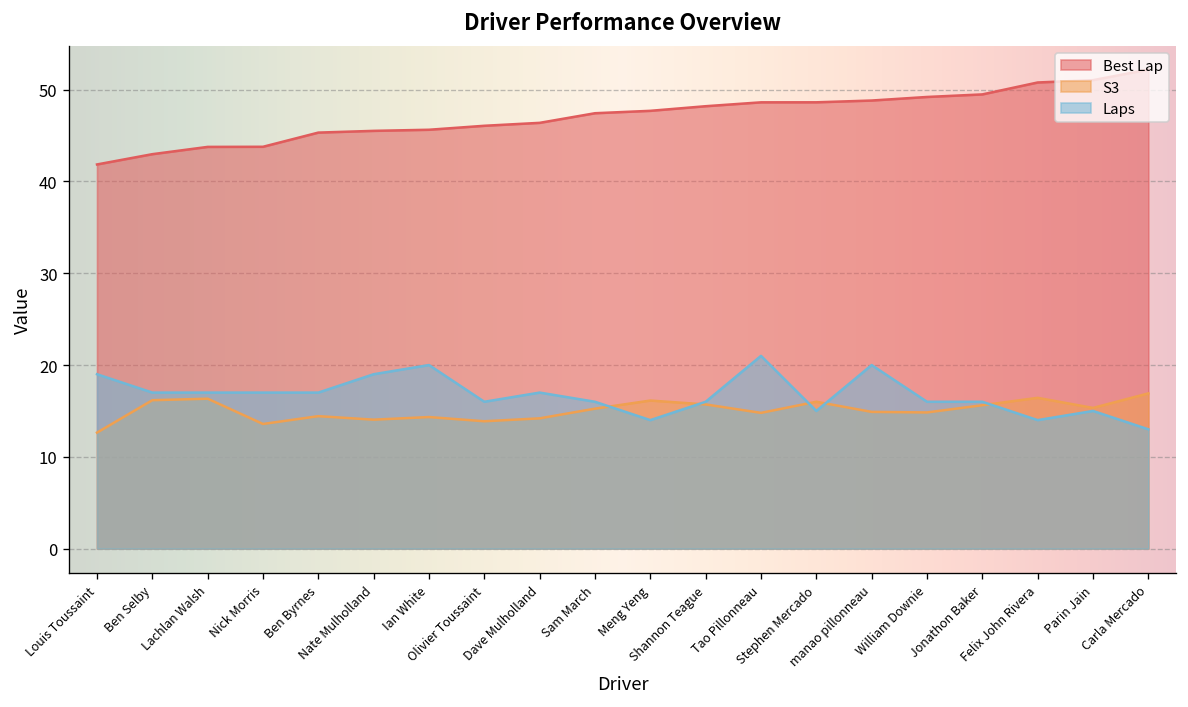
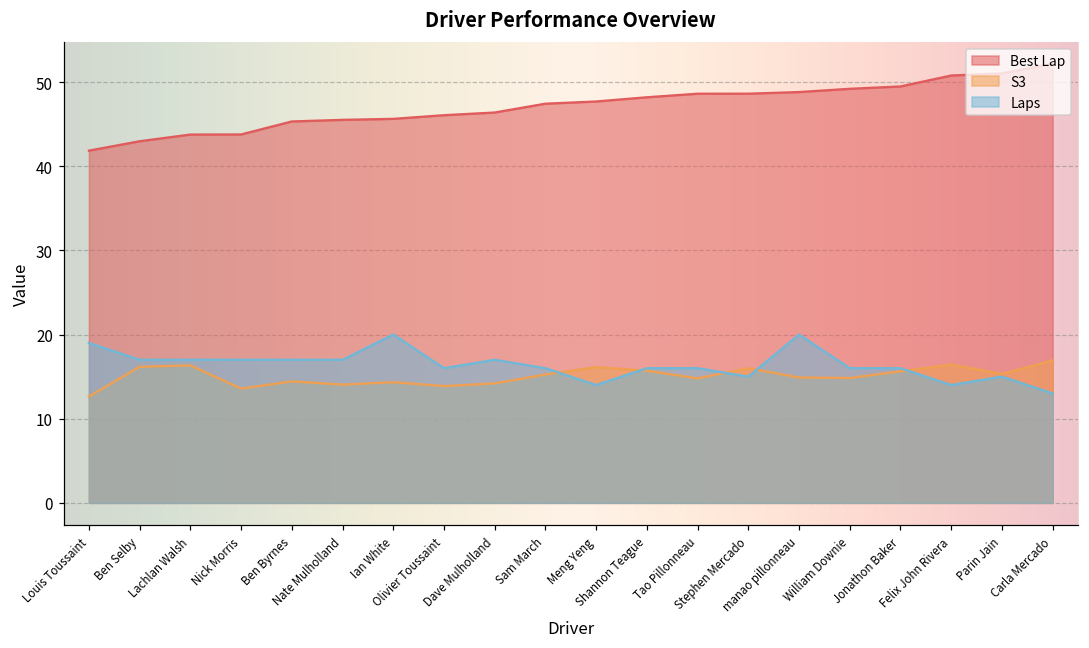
  {
    "Laps": {
      "Louis Toussaint": 19,
      "Ben Selby": 17,
      "Lachlan Walsh": 17,
      "Nick Morris": 17,
      "Ben Byrnes": 17,
-     "Nate Mulholland": 19,
+     "Nate Mulholland": 17,
      "Ian White": 20,
      "Olivier Toussaint": 16,
      "Dave Mulholland": 17,
      "Sam March": 16,
      "Meng Yeng": 14,
-     "Tao Pillonneau": 21,
+     "Tao Pillonneau": 16,
      "Stephen Mercado": 15,
      "manao pillonneau": 20,
      "William Downie": 16,
      "Jonathon Baker": 16,
      "Felix John Rivera": 14,
      "Carla Mercado": 13
    }
  }
